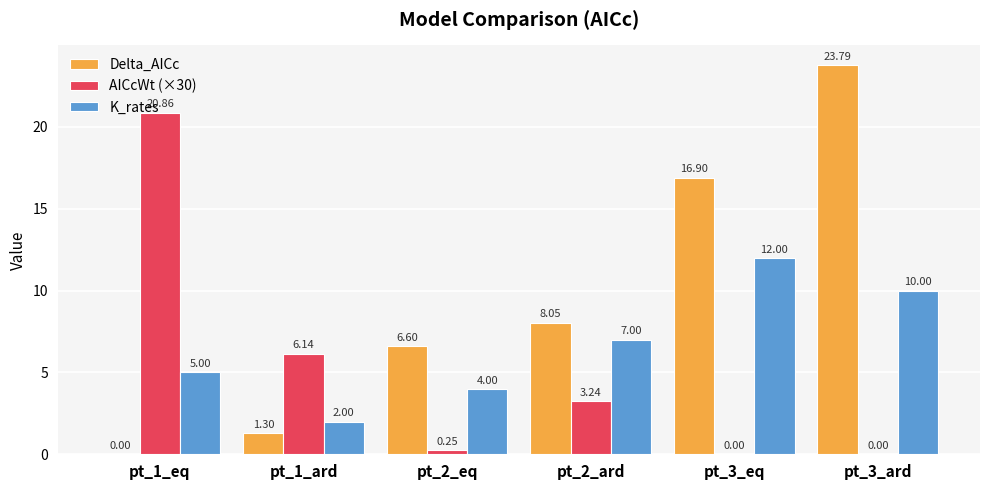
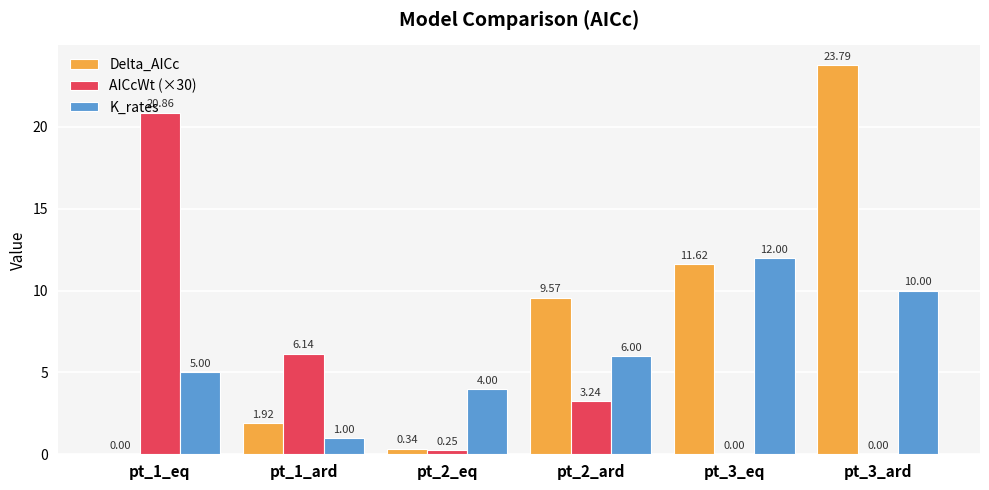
  {
    "Delta_AICc": {
      "pt_1_eq": 0.00,
-     "pt_1_ard": 1.30,
-     "pt_2_eq": 6.60,
-     "pt_2_ard": 8.05,
-     "pt_3_eq": 16.90,
+     "pt_1_ard": 1.92,
+     "pt_2_eq": 0.34,
+     "pt_2_ard": 9.57,
+     "pt_3_eq": 11.62,
      "pt_3_ard": 23.79
    },
    "AICcWt (×30)": {
      "pt_1_eq": 20.86,
      "pt_1_ard": 6.14,
      "pt_2_eq": 0.25,
      "pt_2_ard": 3.24,
      "pt_3_eq": 0.00,
      "pt_3_ard": 0.00
    },
    "K_rates": {
      "pt_1_eq": 5.00,
-     "pt_1_ard": 2.00,
+     "pt_1_ard": 1.00,
      "pt_2_eq": 4.00,
-     "pt_2_ard": 7.00,
+     "pt_2_ard": 6.00,
      "pt_3_eq": 12.00,
      "pt_3_ard": 10.00
    }
  }
